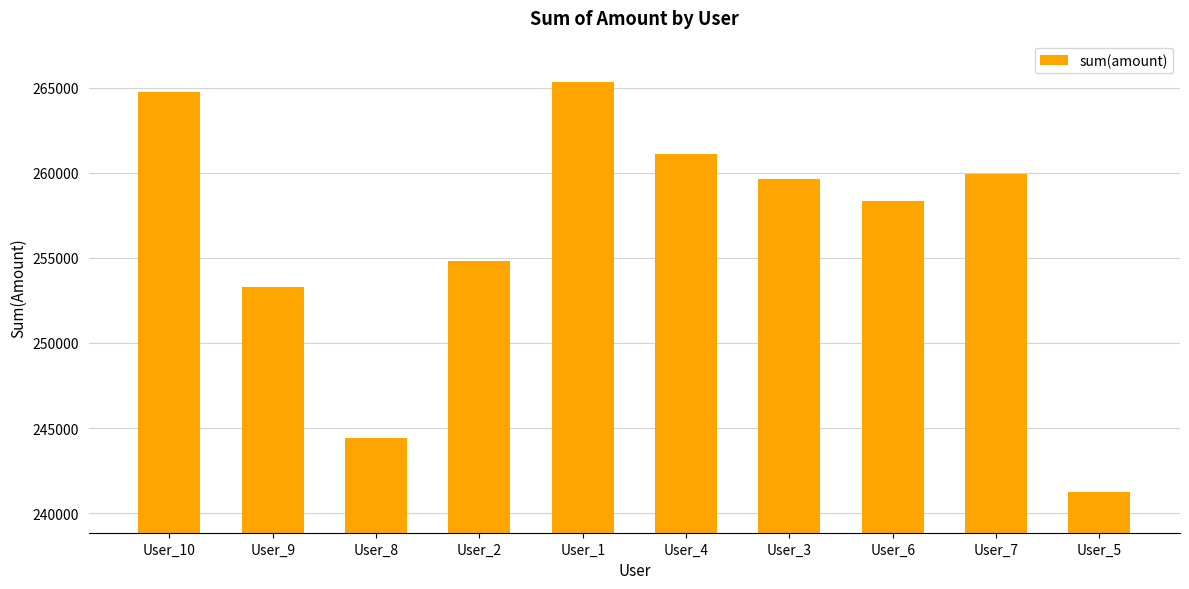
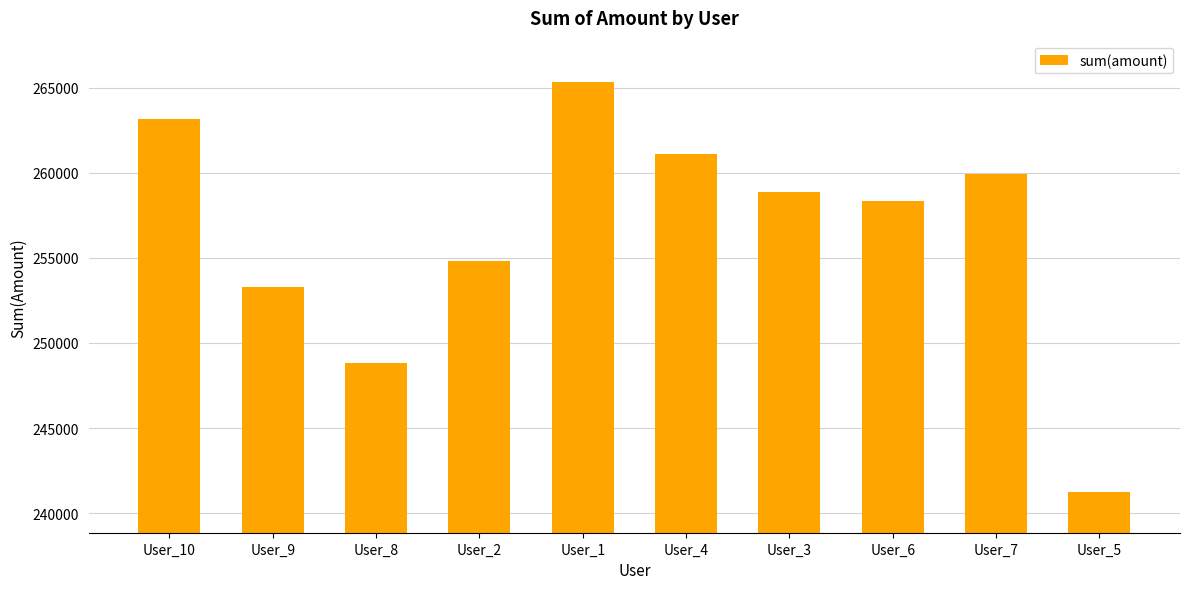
  {
-   "User_10": 264700,
+   "User_10": 263200,
    "User_9": 253300,
-   "User_8": 244400,
+   "User_8": 248800,
    "User_2": 254800,
    "User_1": 265400,
    "User_4": 261100,
-   "User_3": 259600,
+   "User_3": 258900,
    "User_6": 258400,
    "User_7": 260000,
    "User_5": 241300
  }
